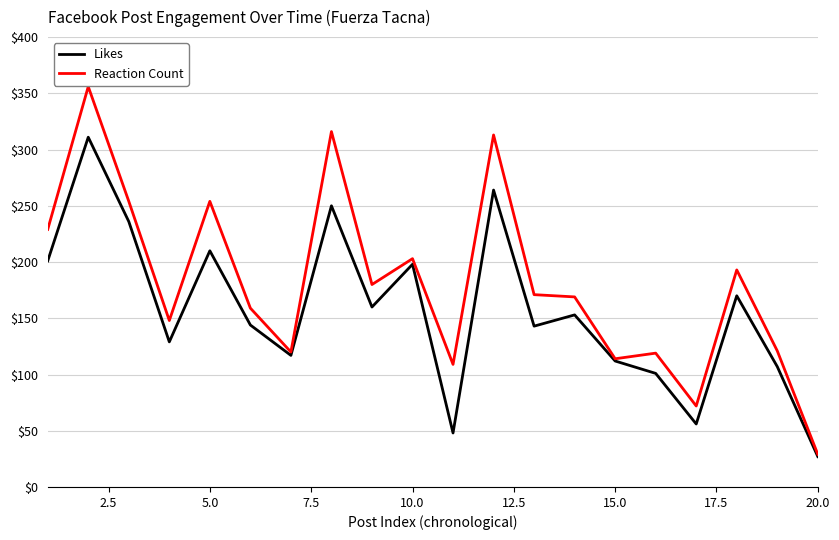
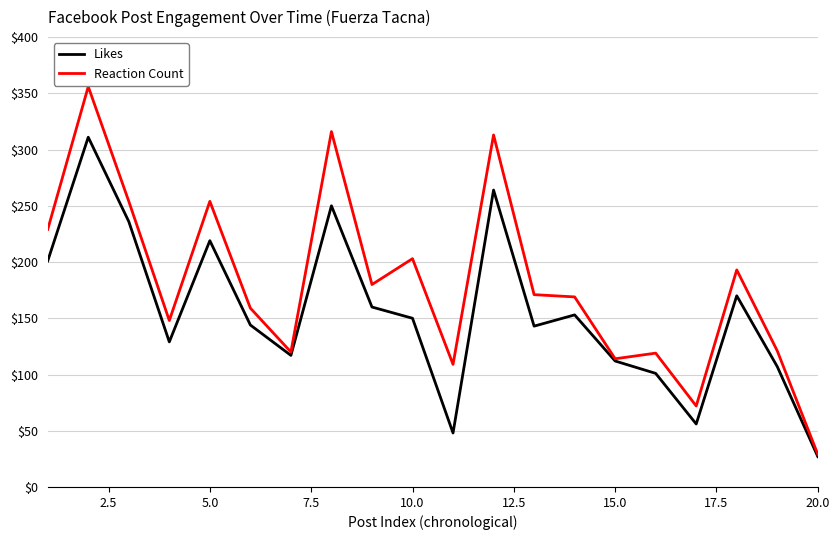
  {
    "Likes": {
-     "5.0": "$210",
-     "10.0": "$198"
+     "5.0": "$219",
+     "10.0": "$150"
    },
    "Reaction Count": {
      "5.0": "$254",
      "10.0": "$203"
    }
  }
